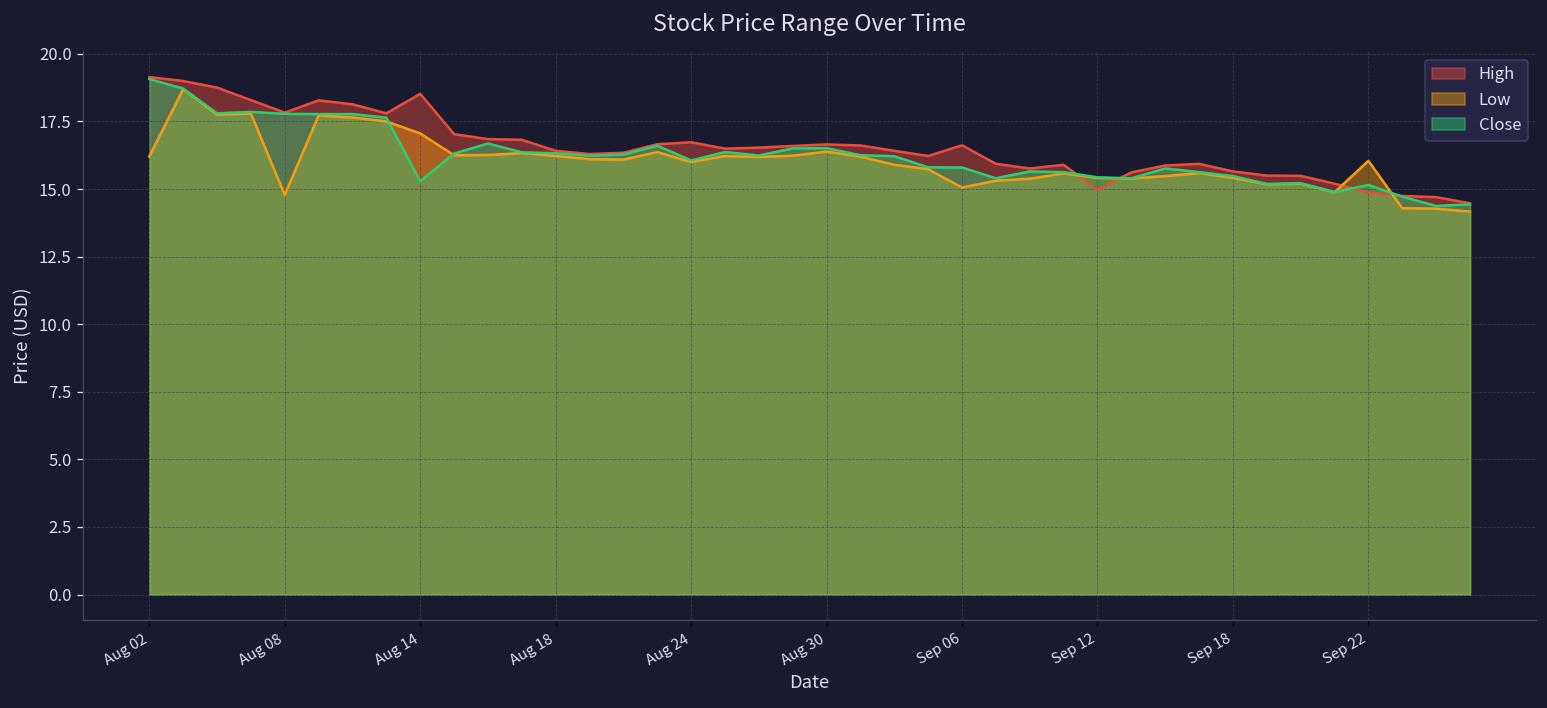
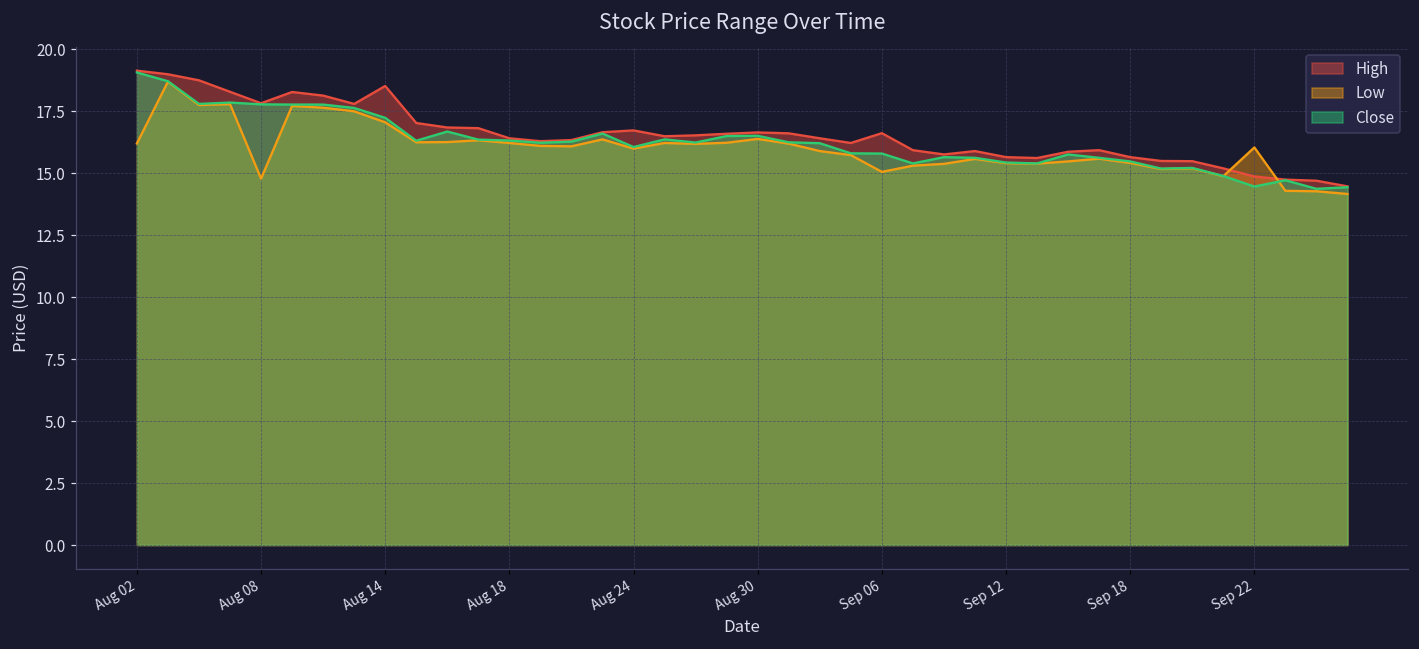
  {
    "High": {
      "Aug 14": 18.5,
      "Aug 24": 16.7,
      "Aug 30": 16.6,
      "Sep 06": 16.6,
-     "Sep 12": 15.0,
+     "Sep 12": 15.7,
      "Sep 18": 15.7,
      "Sep 22": 14.9
    },
    "Low": {
      "Aug 02": 16.2,
      "Aug 08": 14.8,
      "Aug 14": 17.1,
      "Aug 30": 16.4,
      "Sep 06": 15.1,
      "Sep 22": 16.0
    },
    "Close": {
-     "Aug 14": 15.3,
+     "Aug 14": 17.2,
      "Aug 30": 16.5,
      "Sep 06": 15.8,
-     "Sep 22": 15.2
+     "Sep 22": 14.5
    }
  }
